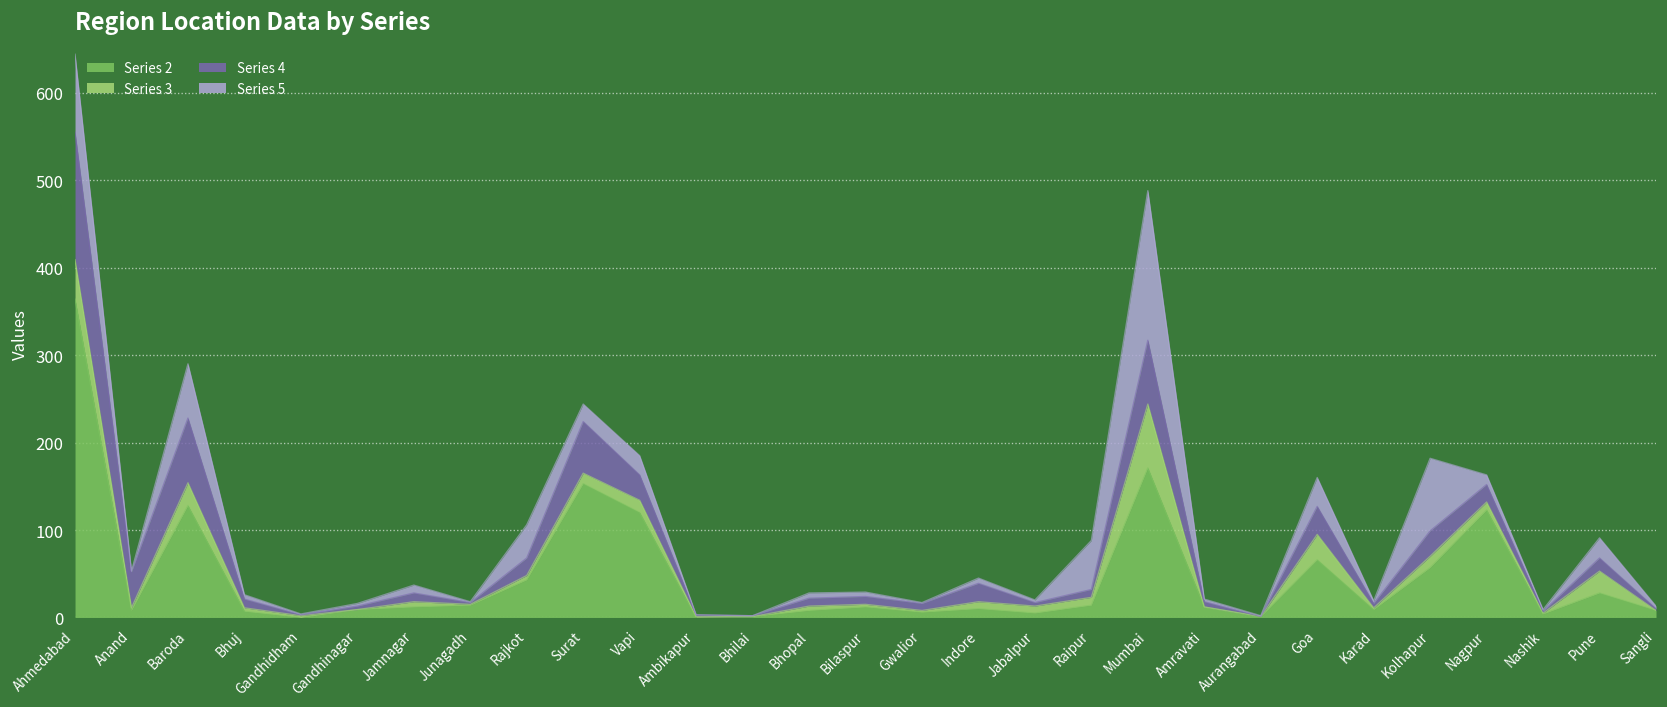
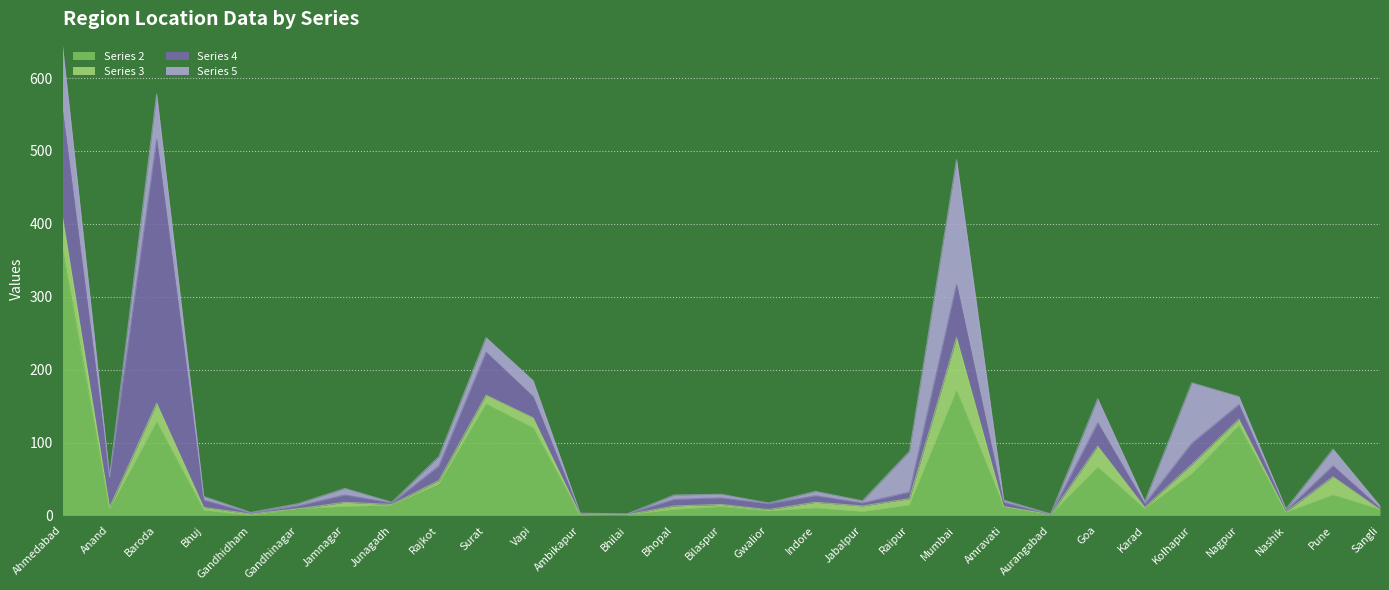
  {
    "Series 4": {
      "Ahmedabad": 150,
-     "Baroda": 70,
+     "Baroda": 360,
      "Bhuj": 10,
      "Jamnagar": 10,
      "Rajkot": 20,
      "Surat": 60,
      "Vapi": 30,
      "Bhopal": 10,
      "Bilaspur": 10,
-     "Indore": 20,
+     "Indore": 10,
      "Raipur": 10,
      "Mumbai": 70,
      "Goa": 30,
      "Kolhapur": 30,
      "Nagpur": 20,
      "Pune": 20
    },
    "Series 5": {
      "Ahmedabad": 90,
      "Baroda": 60,
      "Bhuj": 10,
      "Jamnagar": 10,
-     "Rajkot": 40,
+     "Rajkot": 10,
      "Surat": 20,
      "Vapi": 20,
      "Bhopal": 10,
      "Bilaspur": 10,
      "Indore": 10,
      "Raipur": 60,
      "Mumbai": 170,
      "Goa": 30,
      "Kolhapur": 80,
      "Nagpur": 10,
      "Pune": 20
    }
  }
